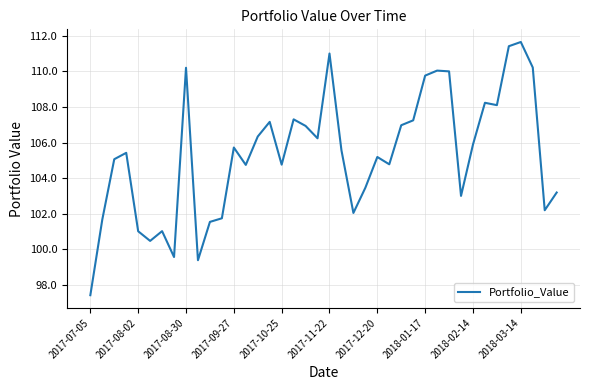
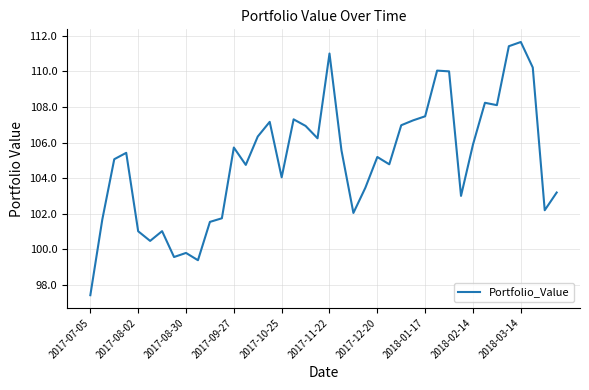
  {
    "2017-07-05": 97.4,
    "2017-08-02": 101.0,
-   "2017-08-30": 110.2,
+   "2017-08-30": 99.8,
    "2017-09-27": 105.7,
-   "2017-10-25": 104.8,
+   "2017-10-25": 104.0,
    "2017-11-22": 111.0,
    "2017-12-20": 105.2,
-   "2018-01-17": 109.8,
+   "2018-01-17": 107.5,
    "2018-02-14": 105.9,
    "2018-03-14": 111.6
  }
